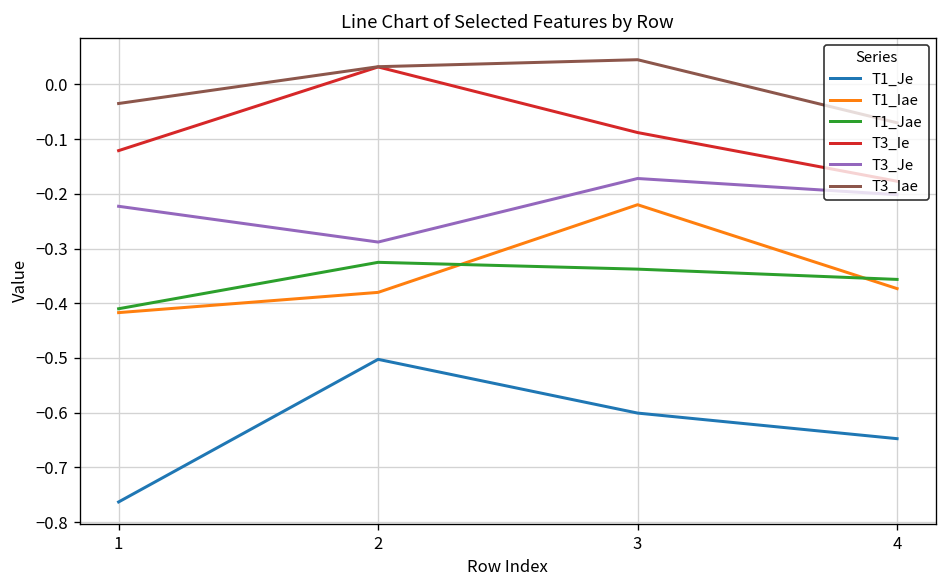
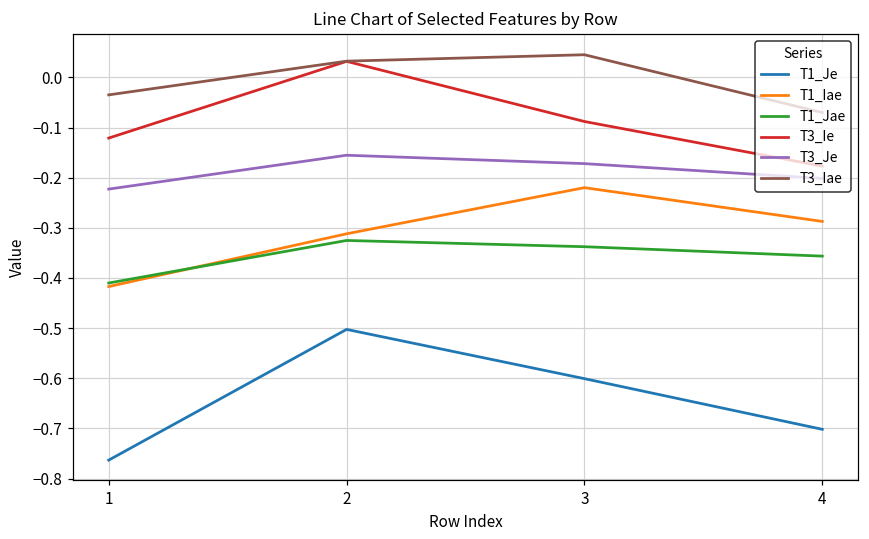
  {
    "T1_Je": {
      "1": -0.76,
      "2": -0.50,
      "3": -0.60,
-     "4": -0.65
+     "4": -0.70
    },
    "T1_Iae": {
      "1": -0.42,
-     "2": -0.38,
+     "2": -0.31,
      "3": -0.22,
-     "4": -0.37
+     "4": -0.29
    },
    "T1_Jae": {
      "1": -0.41,
      "2": -0.33,
      "3": -0.34,
      "4": -0.36
    },
    "T3_Ie": {
      "1": -0.12,
      "3": -0.09
    },
    "T3_Je": {
      "1": -0.22,
-     "2": -0.29,
+     "2": -0.16,
      "3": -0.17
    },
    "T3_Iae": {
      "1": -0.03,
      "3": 0.05
    }
  }
